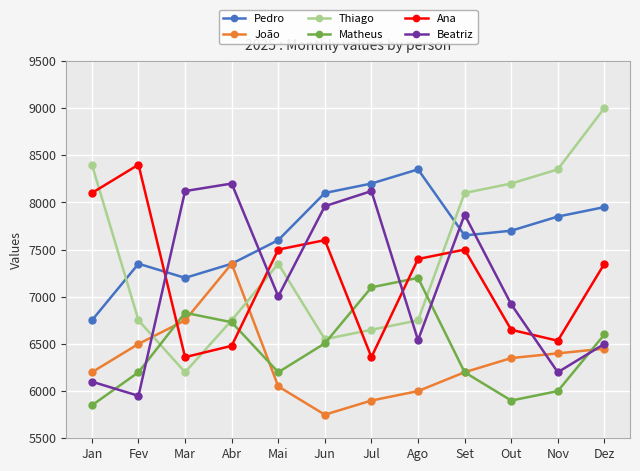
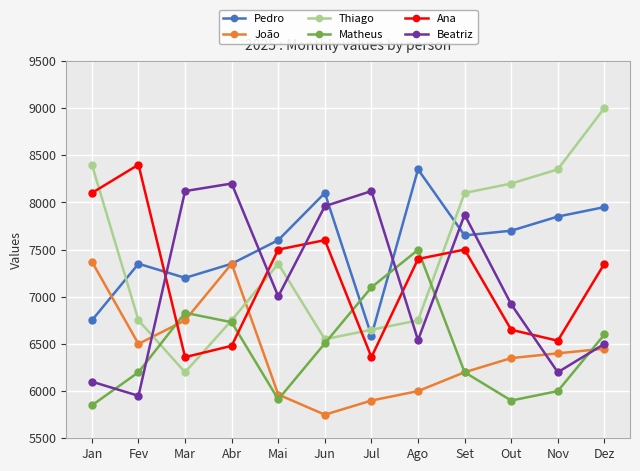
  {
    "Pedro": {
      "Jan": 6800,
      "Fev": 7400,
      "Mar": 7200,
      "Mai": 7600,
      "Jun": 8100,
-     "Jul": 8200,
+     "Jul": 6600,
      "Ago": 8400,
      "Set": 7700,
      "Out": 7700,
      "Nov": 7900,
      "Dez": 8000
    },
    "João": {
-     "Jan": 6200,
+     "Jan": 7400,
      "Fev": 6500,
      "Mar": 6800,
-     "Mai": 6100,
+     "Mai": 6000,
      "Jun": 5800,
      "Jul": 5900,
      "Ago": 6000,
      "Out": 6400,
      "Nov": 6400,
      "Dez": 6500
    },
    "Thiago": {
      "Jan": 8400,
      "Fev": 6800,
      "Mar": 6200,
      "Mai": 7400,
      "Jun": 6600,
      "Jul": 6700,
      "Ago": 6800,
      "Set": 8100,
      "Out": 8200,
      "Nov": 8400,
      "Dez": 9000
    },
    "Matheus": {
      "Jan": 5800,
      "Fev": 6200,
      "Mar": 6800,
-     "Mai": 6200,
+     "Mai": 5900,
      "Jun": 6500,
      "Jul": 7100,
-     "Ago": 7200,
+     "Ago": 7500,
      "Out": 5900,
      "Nov": 6000,
      "Dez": 6600
    },
    "Ana": {
      "Jan": 8100,
      "Fev": 8400,
      "Mar": 6400,
      "Abr": 6500,
      "Mai": 7500,
      "Jun": 7600,
      "Jul": 6400,
      "Ago": 7400,
      "Set": 7500,
      "Out": 6700,
      "Nov": 6500,
      "Dez": 7400
    },
    "Beatriz": {
      "Jan": 6100,
      "Fev": 6000,
      "Mar": 8100,
      "Abr": 8200,
      "Mai": 7000,
      "Jun": 8000,
      "Jul": 8100,
      "Ago": 6500,
      "Set": 7900,
      "Out": 6900,
      "Nov": 6200,
      "Dez": 6500
    }
  }
